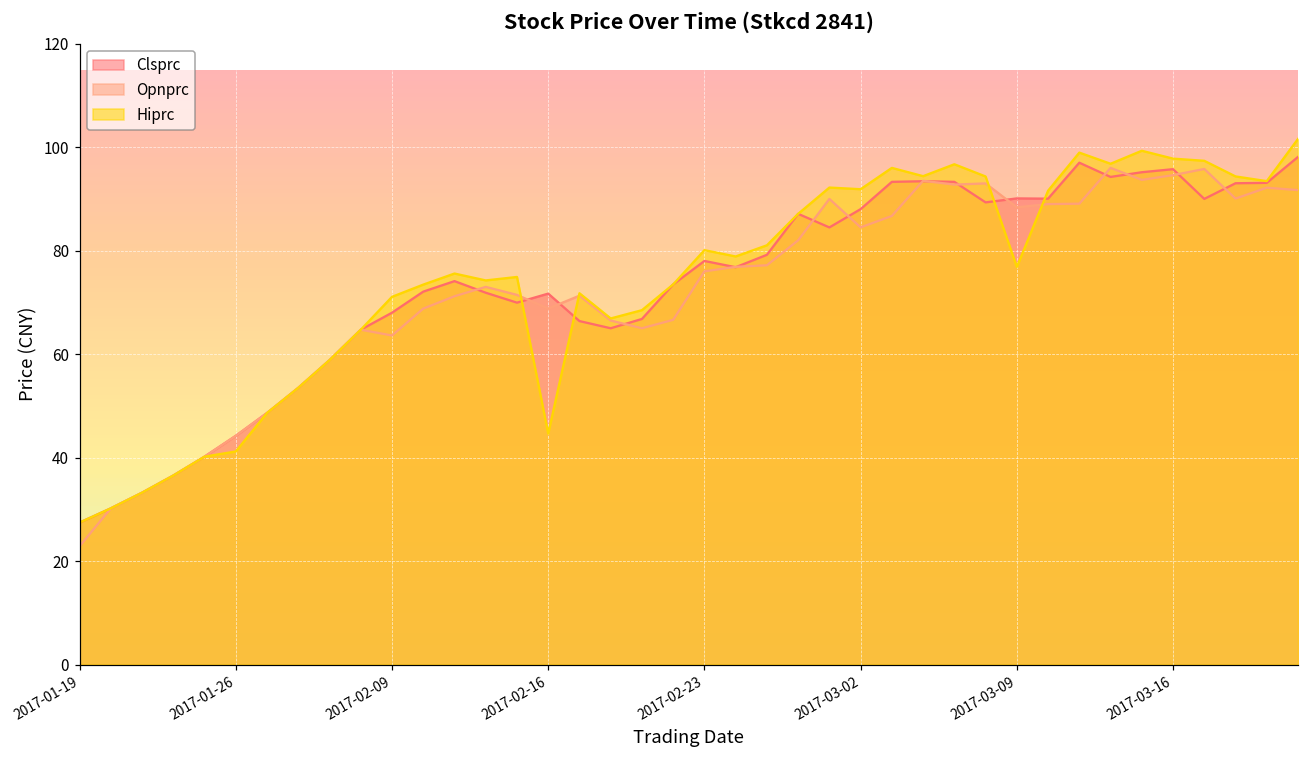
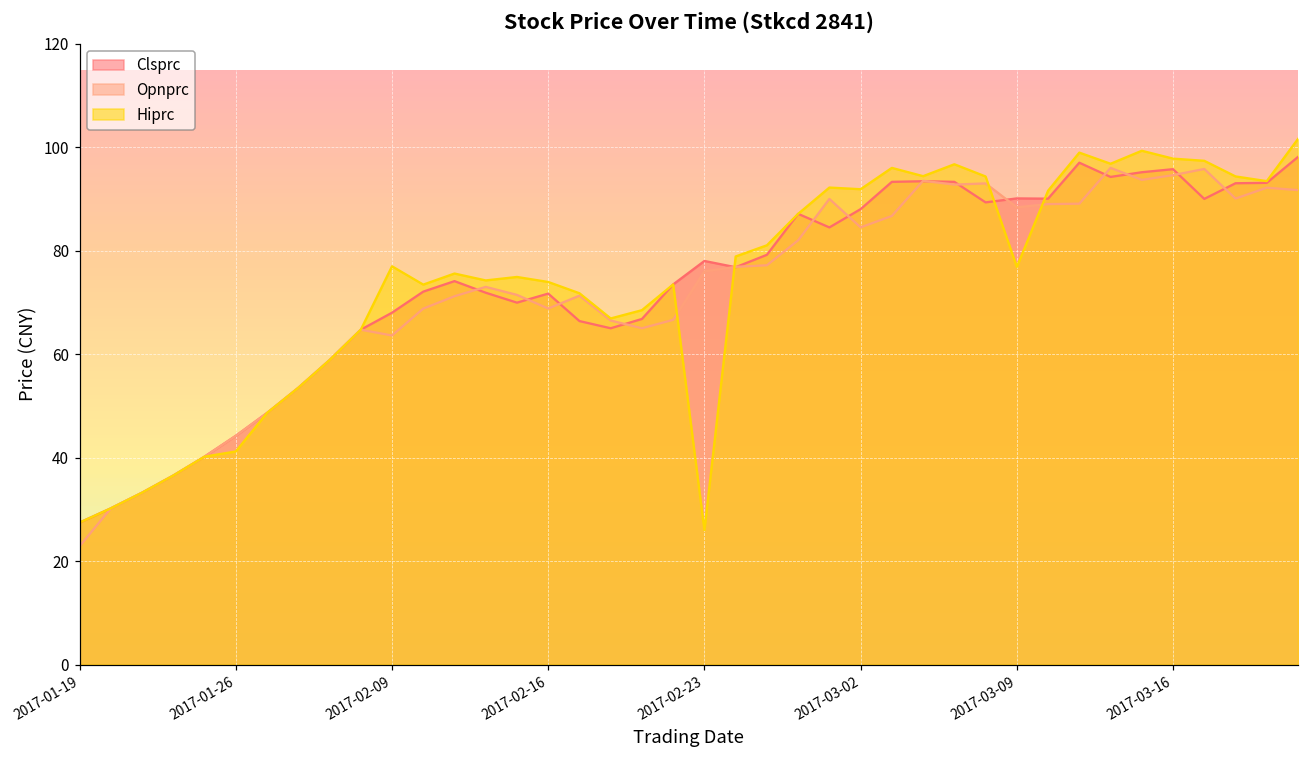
  {
    "Hiprc": {
      "2017-01-26": 41,
-     "2017-02-09": 71,
-     "2017-02-16": 45,
-     "2017-02-23": 80,
+     "2017-02-09": 77,
+     "2017-02-16": 74,
+     "2017-02-23": 26,
      "2017-03-02": 92,
      "2017-03-09": 77,
      "2017-03-16": 98
    }
  }
